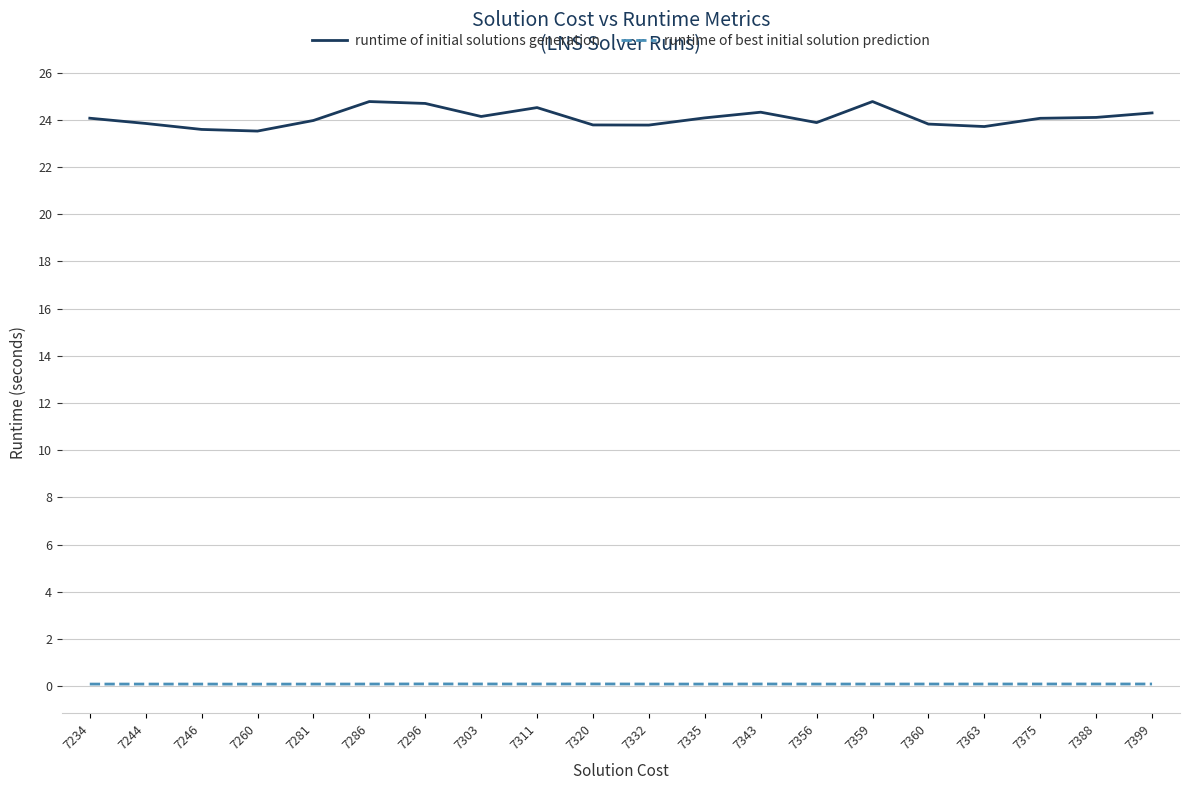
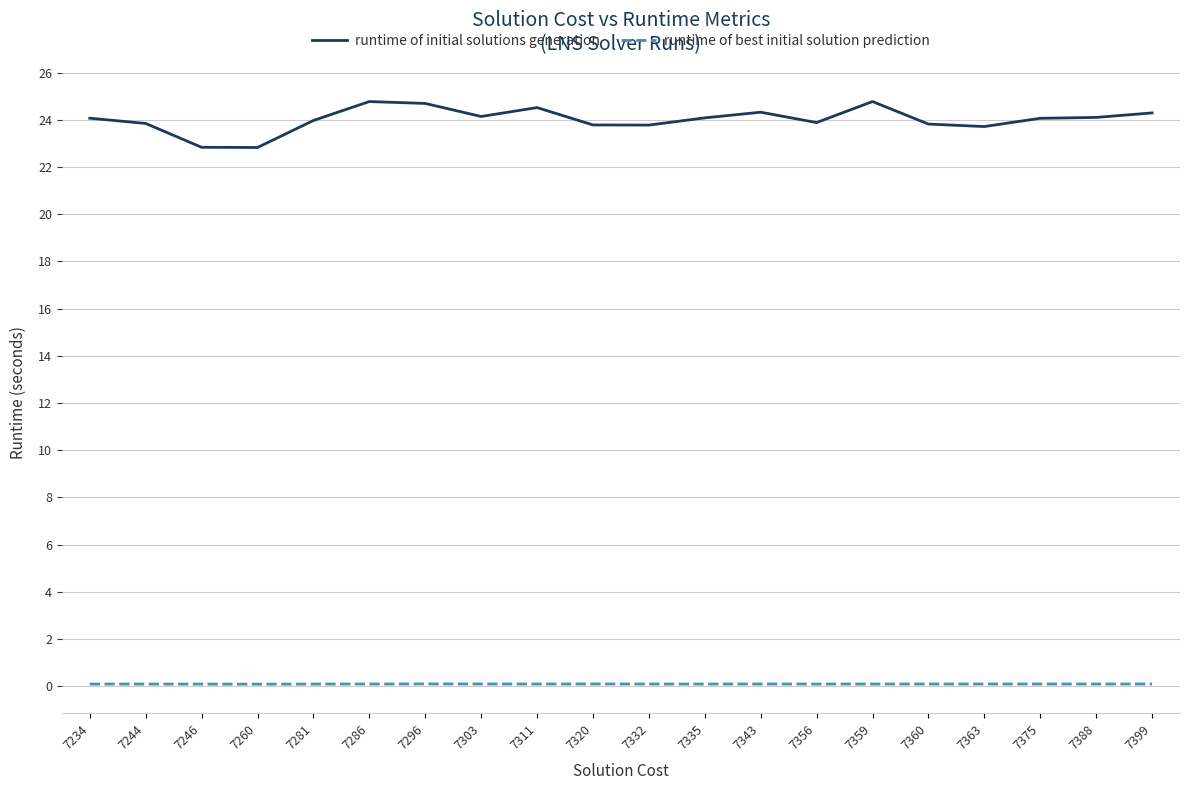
  {
    "runtime of initial solutions generation": {
      "7234": 24.1,
      "7244": 23.8,
-     "7246": 23.6,
-     "7260": 23.5,
+     "7246": 22.8,
+     "7260": 22.8,
      "7281": 24.0,
      "7286": 24.8,
      "7296": 24.7,
      "7303": 24.1,
      "7311": 24.5,
      "7320": 23.8,
      "7332": 23.8,
      "7335": 24.1,
      "7343": 24.3,
      "7356": 23.9,
      "7359": 24.8,
      "7360": 23.8,
      "7363": 23.7,
      "7375": 24.1,
      "7388": 24.1,
      "7399": 24.3
    },
    "runtime of best initial solution prediction": {
      "7234": 0.1,
      "7244": 0.1,
      "7246": 0.1,
      "7260": 0.1,
      "7281": 0.1,
      "7286": 0.1,
      "7296": 0.1,
      "7303": 0.1,
      "7311": 0.1,
      "7320": 0.1,
      "7332": 0.1,
      "7335": 0.1,
      "7343": 0.1,
      "7356": 0.1,
      "7359": 0.1,
      "7360": 0.1,
      "7363": 0.1,
      "7375": 0.1,
      "7388": 0.1,
      "7399": 0.1
    }
  }
